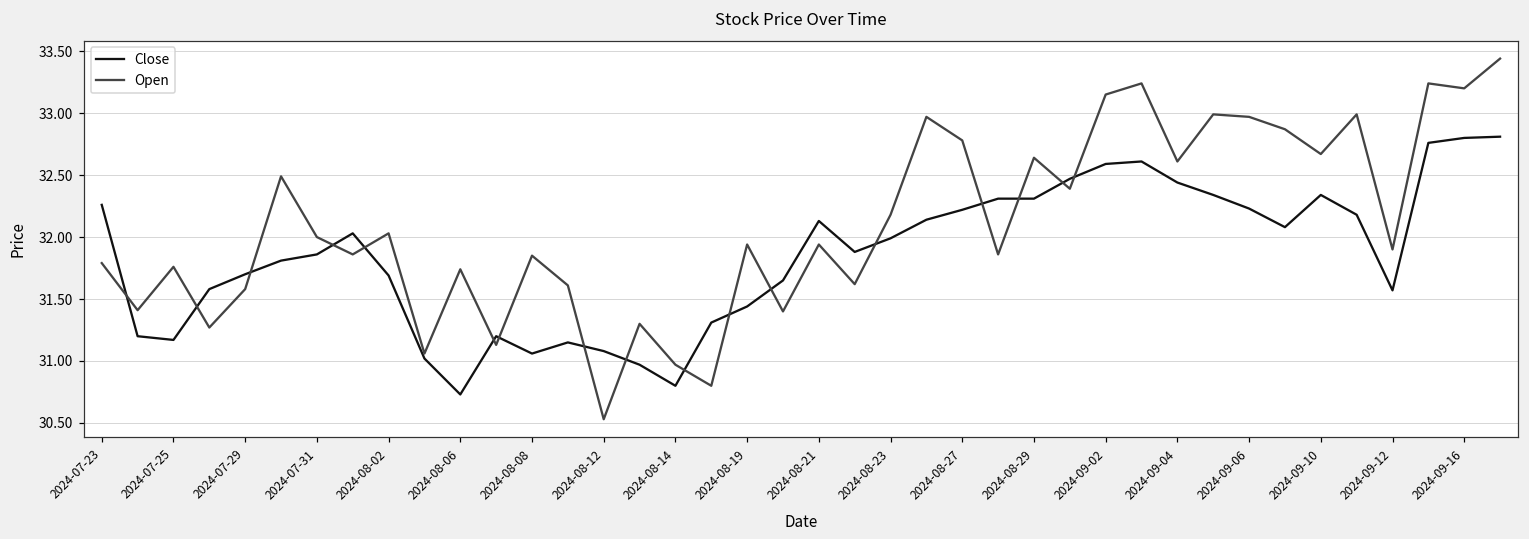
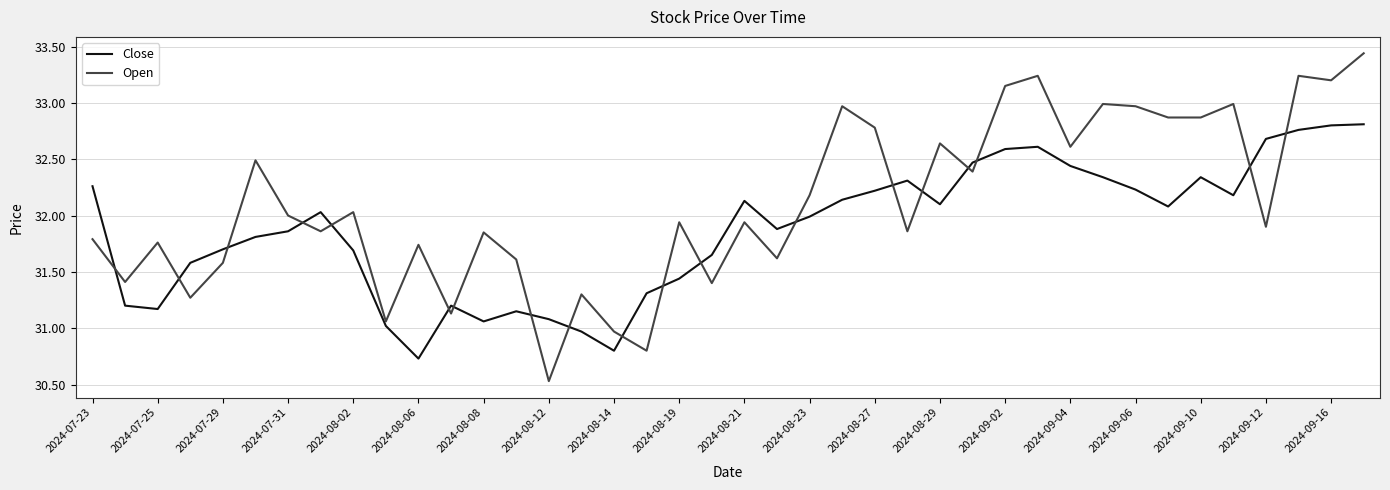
  {
    "Close": {
      "2024-07-23": 32.26,
      "2024-07-25": 31.17,
      "2024-07-29": 31.70,
      "2024-07-31": 31.86,
      "2024-08-02": 31.69,
      "2024-08-06": 30.73,
      "2024-08-08": 31.06,
      "2024-08-12": 31.08,
      "2024-08-14": 30.80,
      "2024-08-19": 31.44,
      "2024-08-21": 32.13,
      "2024-08-23": 31.99,
      "2024-08-27": 32.22,
-     "2024-08-29": 32.31,
+     "2024-08-29": 32.10,
      "2024-09-02": 32.59,
      "2024-09-04": 32.44,
      "2024-09-06": 32.23,
      "2024-09-10": 32.34,
-     "2024-09-12": 31.57,
+     "2024-09-12": 32.68,
      "2024-09-16": 32.80
    },
    "Open": {
      "2024-07-23": 31.79,
      "2024-07-25": 31.76,
      "2024-07-29": 31.58,
      "2024-07-31": 32.00,
      "2024-08-02": 32.03,
      "2024-08-06": 31.74,
      "2024-08-08": 31.85,
      "2024-08-12": 30.53,
      "2024-08-14": 30.97,
      "2024-08-19": 31.94,
      "2024-08-21": 31.94,
      "2024-08-23": 32.18,
      "2024-08-27": 32.78,
      "2024-08-29": 32.64,
      "2024-09-02": 33.15,
      "2024-09-04": 32.61,
      "2024-09-06": 32.97,
-     "2024-09-10": 32.67,
+     "2024-09-10": 32.87,
      "2024-09-12": 31.90,
      "2024-09-16": 33.20
    }
  }
